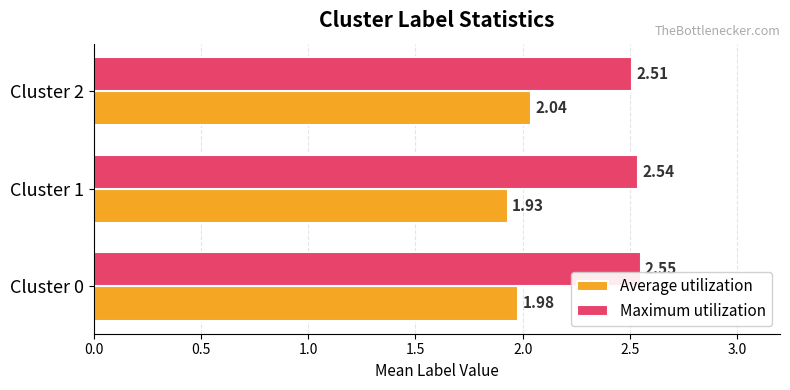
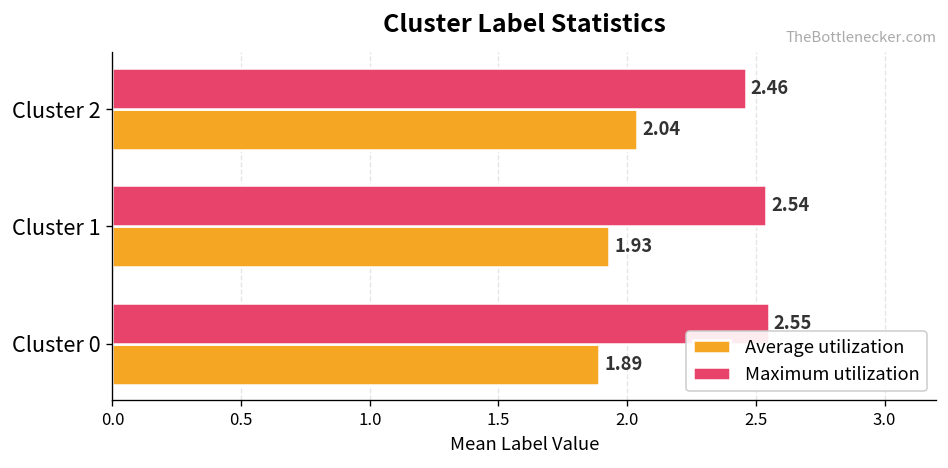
  {
    "Average utilization": {
      "Cluster 2": 2.04,
      "Cluster 1": 1.93,
-     "Cluster 0": 1.98
+     "Cluster 0": 1.89
    },
    "Maximum utilization": {
-     "Cluster 2": 2.51,
+     "Cluster 2": 2.46,
      "Cluster 1": 2.54
    }
  }
